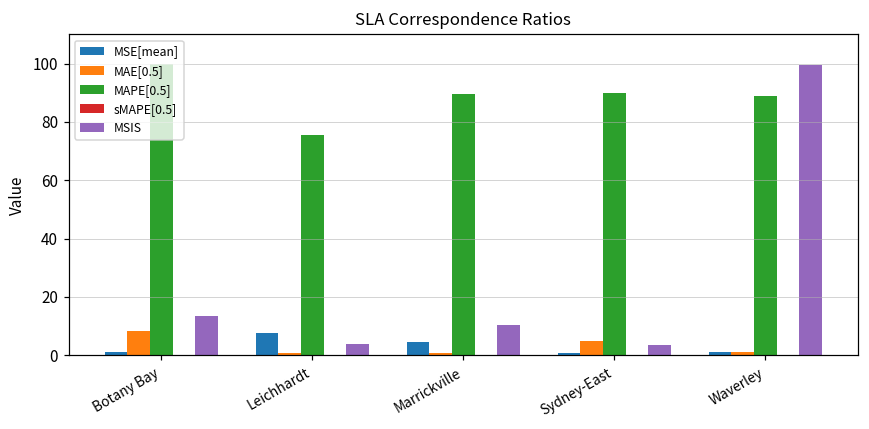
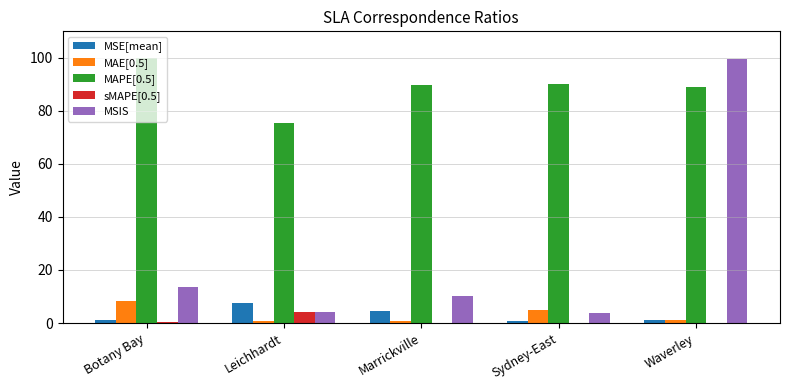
  {
    "MSE[mean]": {
      "Botany Bay": 1,
      "Leichhardt": 8,
      "Marrickville": 4,
      "Waverley": 1
    },
    "MAE[0.5]": {
      "Botany Bay": 8,
      "Sydney-East": 5,
      "Waverley": 1
    },
    "MAPE[0.5]": {
      "Leichhardt": 75,
      "Marrickville": 90,
      "Sydney-East": 90,
      "Waverley": 89
    },
    "sMAPE[0.5]": {
-     "Leichhardt": 0
+     "Leichhardt": 4
    },
    "MSIS": {
      "Botany Bay": 13,
      "Leichhardt": 4,
      "Marrickville": 10,
      "Sydney-East": 4,
      "Waverley": 99
    }
  }
